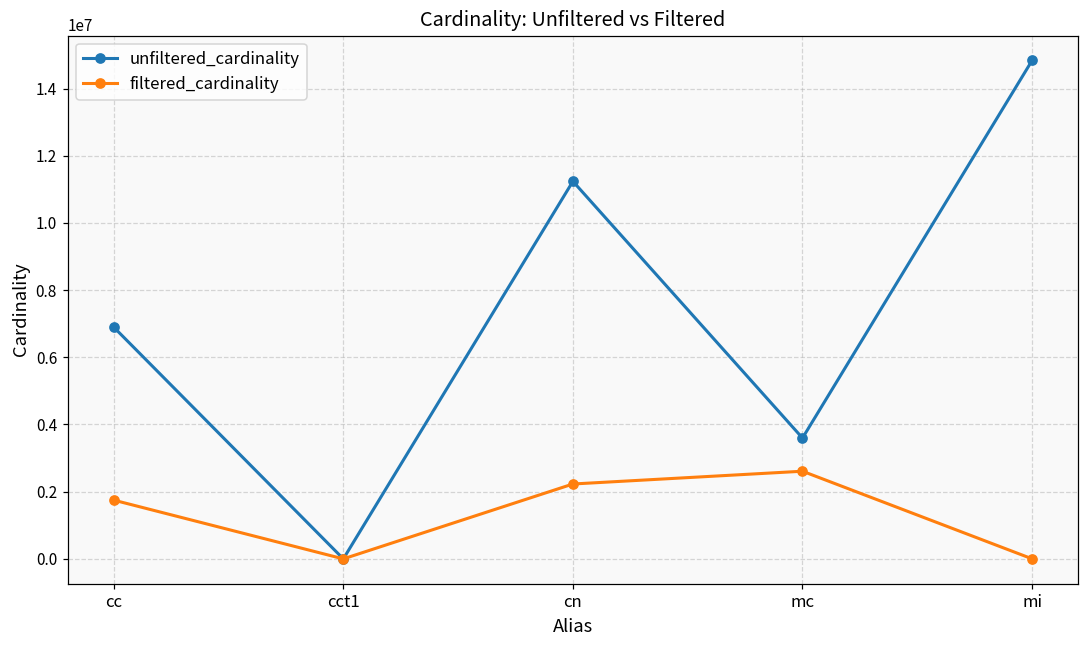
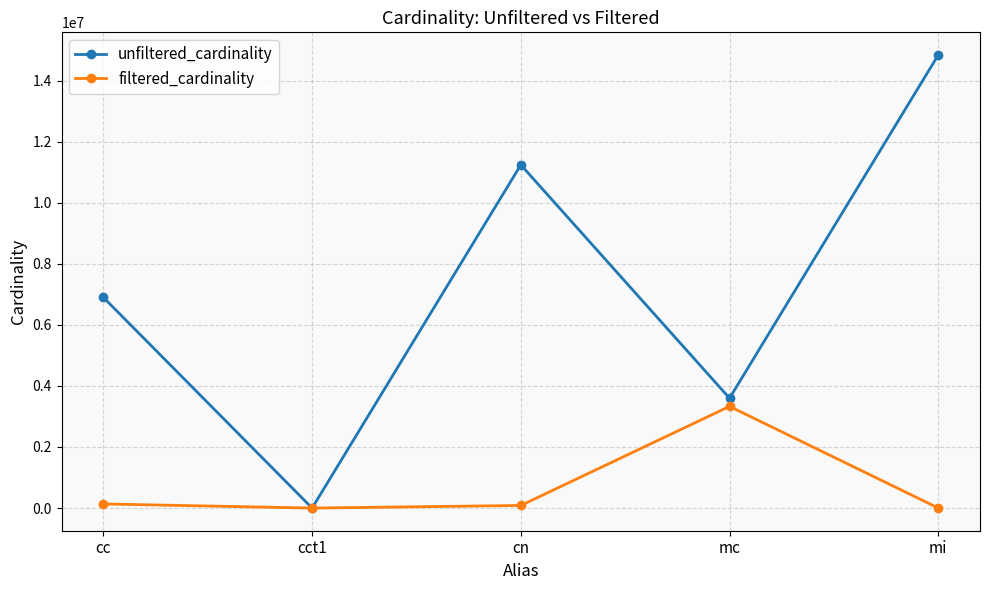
  {
    "unfiltered_cardinality": {
      "cc": 6900000,
      "cn": 11200000,
      "mc": 3600000,
      "mi": 14800000
    },
    "filtered_cardinality": {
-     "cc": 1700000,
-     "cn": 2200000,
-     "mc": 2600000,
+     "cc": 100000,
+     "cn": 100000,
+     "mc": 3300000,
      "mi": 0
    }
  }
